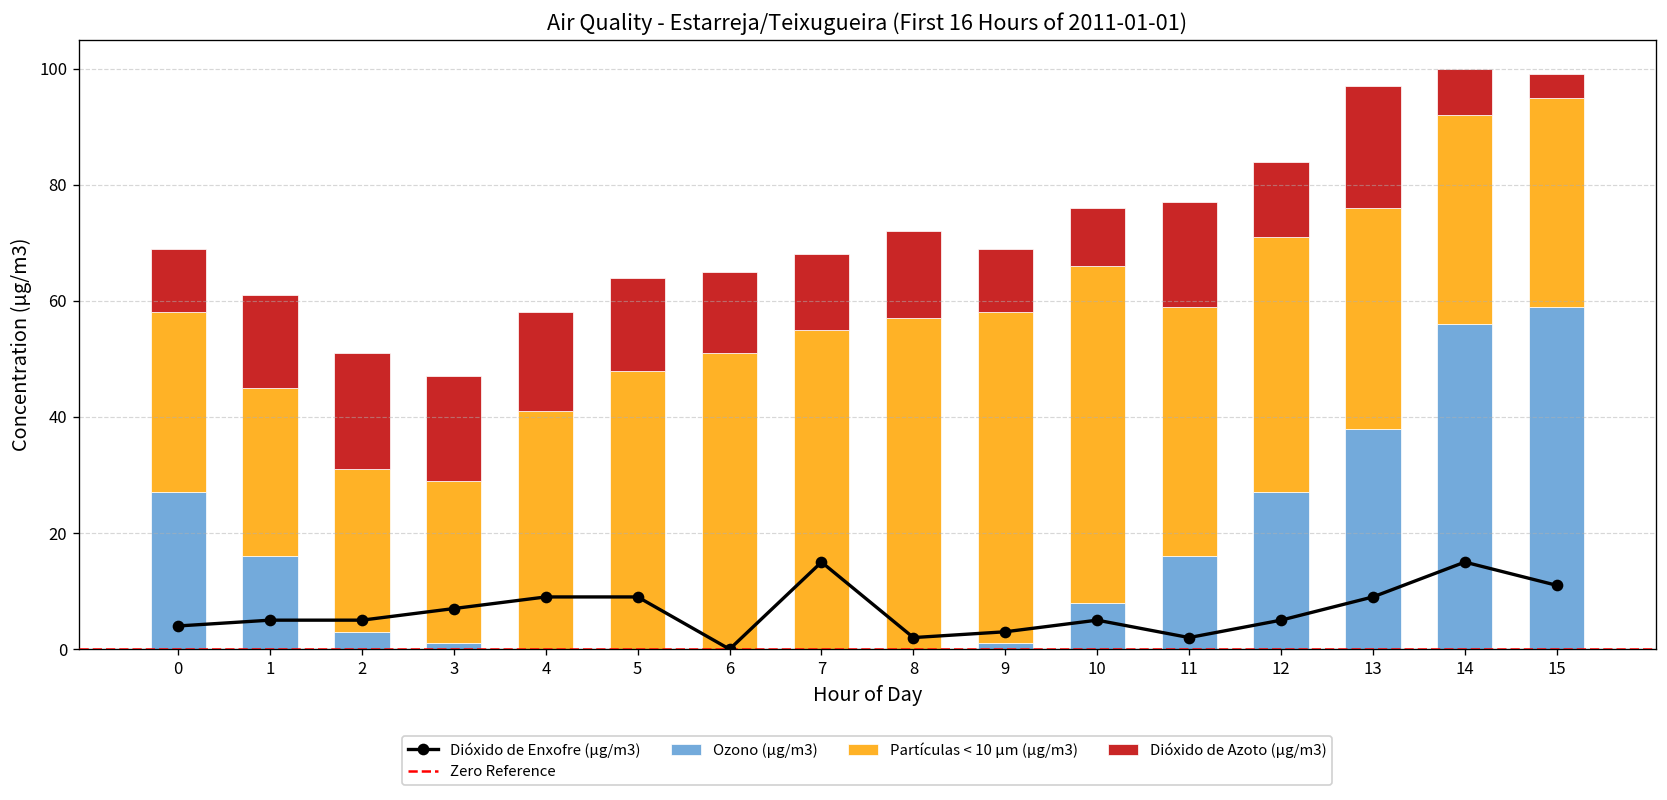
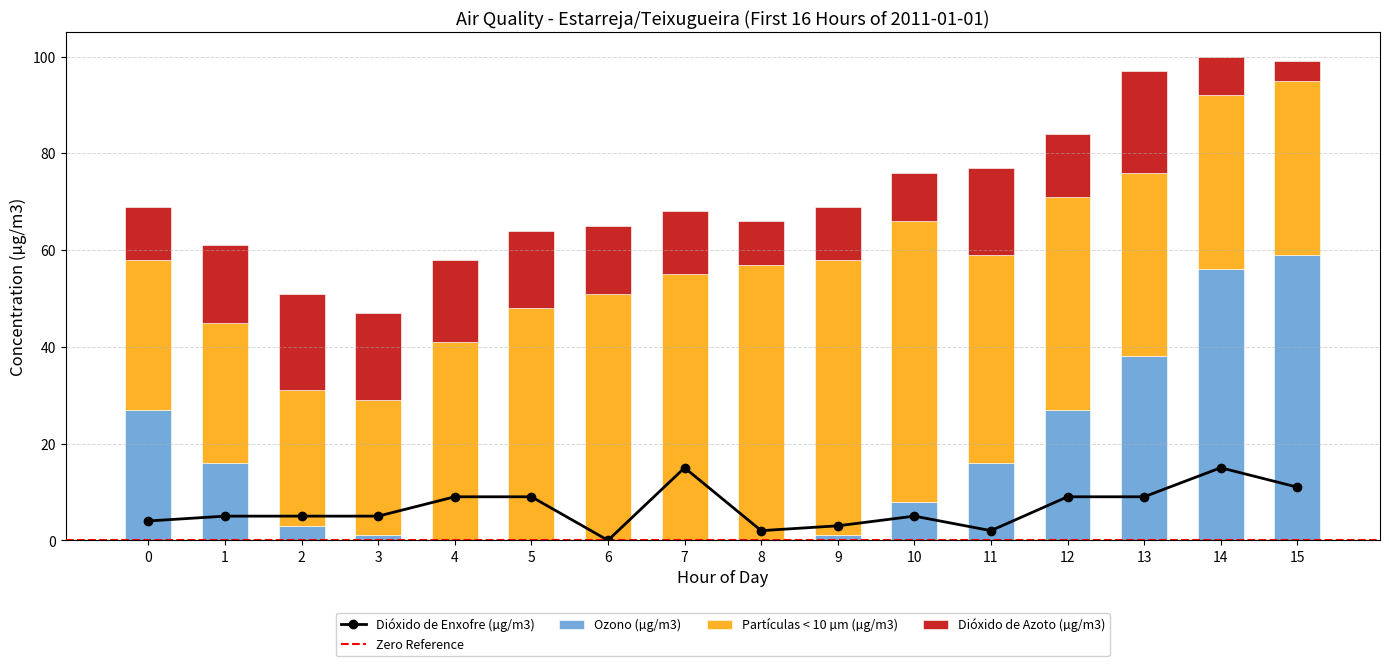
  {
    "Dióxido de Enxofre (µg/m3)": {
      "0": 4,
      "1": 5,
      "2": 5,
-     "3": 7,
+     "3": 5,
      "4": 9,
      "5": 9,
      "6": 0,
      "7": 15,
      "8": 2,
      "9": 3,
      "10": 5,
      "11": 2,
-     "12": 5,
+     "12": 9,
      "13": 9,
      "14": 15,
      "15": 11
    },
    "Partículas < 10 µm (µg/m3)": {
      "0": 31,
      "1": 29,
      "2": 28,
      "3": 28,
      "4": 41,
      "5": 48,
      "6": 51,
      "7": 55,
      "8": 57,
      "9": 57,
      "10": 58,
      "11": 43,
      "12": 44,
      "13": 38,
      "14": 36,
      "15": 36
    },
    "Dióxido de Azoto (µg/m3)": {
      "0": 11,
      "1": 16,
      "2": 20,
      "3": 18,
      "4": 17,
      "5": 16,
      "6": 14,
      "7": 13,
-     "8": 15,
+     "8": 9,
      "9": 11,
      "10": 10,
      "11": 18,
      "12": 13,
      "13": 21,
      "14": 8,
      "15": 4
    }
  }
